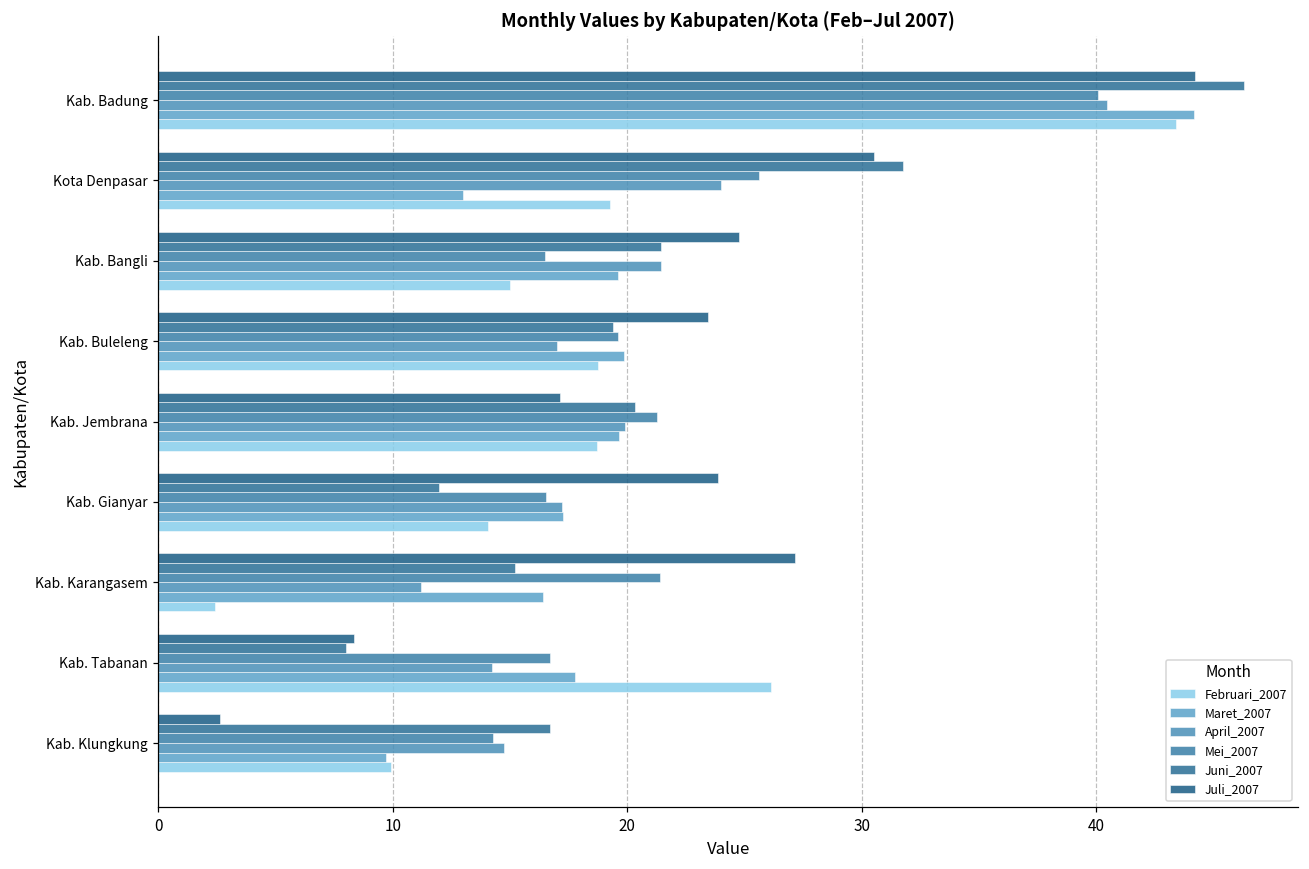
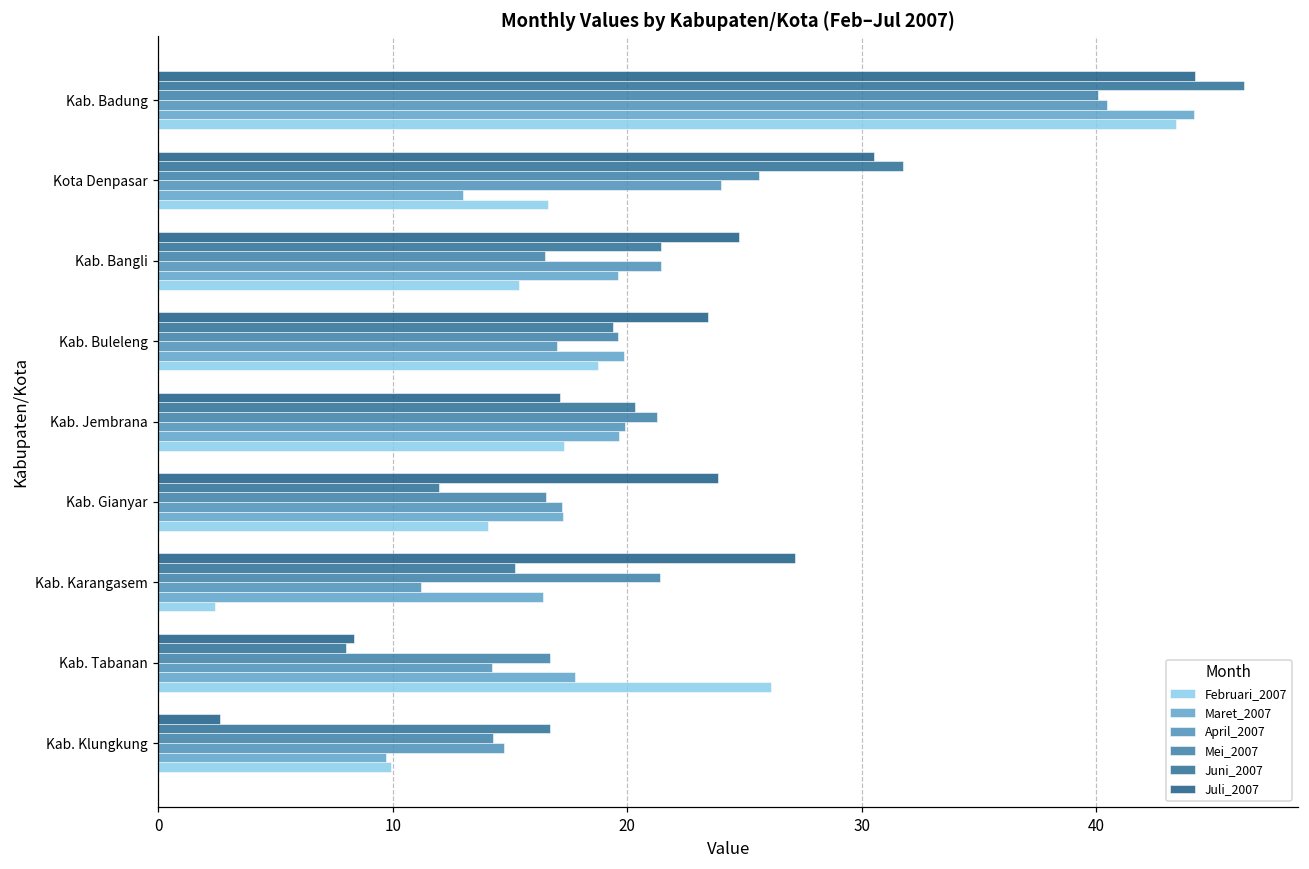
  {
    "Februari_2007": {
      "Kab. Badung": 43.4,
-     "Kota Denpasar": 19.3,
-     "Kab. Bangli": 15.0,
+     "Kota Denpasar": 16.6,
+     "Kab. Bangli": 15.4,
      "Kab. Buleleng": 18.8,
-     "Kab. Jembrana": 18.7,
+     "Kab. Jembrana": 17.3,
      "Kab. Gianyar": 14.1,
      "Kab. Karangasem": 2.4,
      "Kab. Tabanan": 26.1,
      "Kab. Klungkung": 9.9
    }
  }
